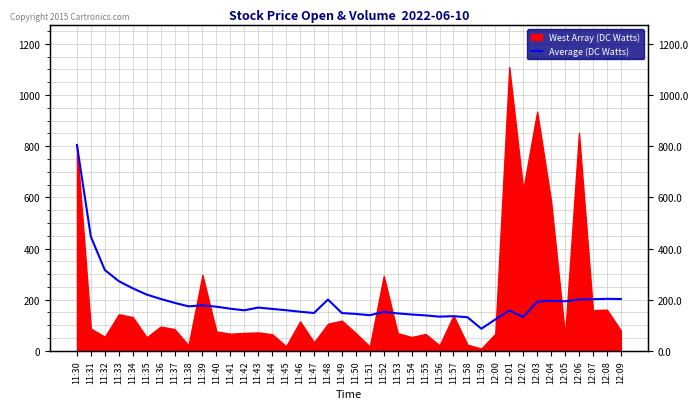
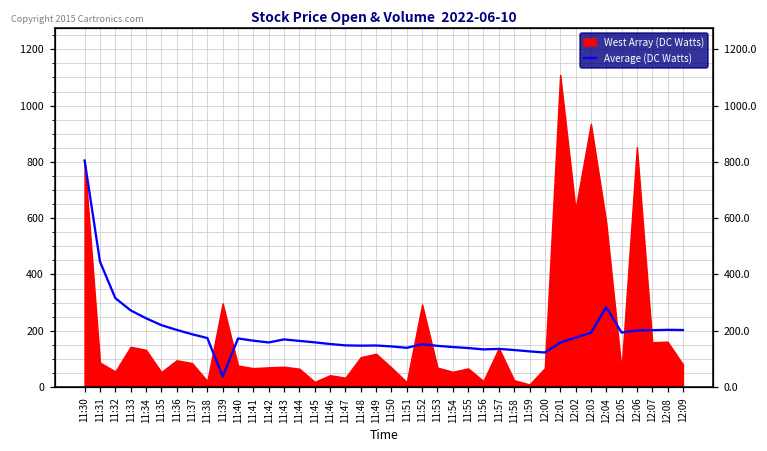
  {
    "Average (DC Watts)": {
      "11:31": 450,
      "11:32": 320,
      "11:33": 270,
      "11:34": 240,
      "11:35": 220,
      "11:36": 200,
      "11:37": 190,
      "11:38": 170,
-     "11:39": 180,
+     "11:39": 40,
      "11:40": 170,
      "11:41": 160,
      "11:42": 160,
      "11:43": 170,
      "11:44": 160,
      "11:45": 160,
      "11:46": 150,
      "11:47": 150,
-     "11:48": 200,
+     "11:48": 150,
      "11:49": 150,
      "11:50": 140,
      "11:51": 140,
      "11:52": 150,
      "11:53": 150,
      "11:54": 140,
      "11:55": 140,
      "11:56": 130,
      "11:58": 130,
-     "11:59": 90,
+     "11:59": 130,
      "12:00": 120,
      "12:01": 160,
-     "12:02": 130,
+     "12:02": 180,
      "12:03": 190,
-     "12:04": 200,
+     "12:04": 280,
      "12:05": 190,
      "12:06": 200,
      "12:07": 200,
      "12:08": 200,
      "12:09": 200
    },
    "West Array (DC Watts)": {
      "11:31": 90,
      "11:32": 60,
      "11:33": 140,
      "11:34": 130,
      "11:35": 50,
      "11:36": 100,
      "11:37": 90,
      "11:38": 20,
      "11:39": 300,
      "11:40": 80,
      "11:41": 70,
      "11:42": 70,
      "11:43": 70,
      "11:44": 70,
      "11:45": 20,
-     "11:46": 120,
+     "11:46": 40,
      "11:47": 30,
      "11:48": 110,
      "11:49": 120,
      "11:50": 70,
      "11:51": 20,
      "11:52": 290,
      "11:53": 70,
      "11:54": 50,
      "11:55": 70,
      "11:56": 20,
      "11:58": 20,
      "12:00": 70,
      "12:01": 1110,
      "12:02": 630,
      "12:03": 940,
      "12:04": 590,
      "12:05": 60,
      "12:06": 850,
      "12:07": 160,
      "12:08": 160,
      "12:09": 80
    }
  }
